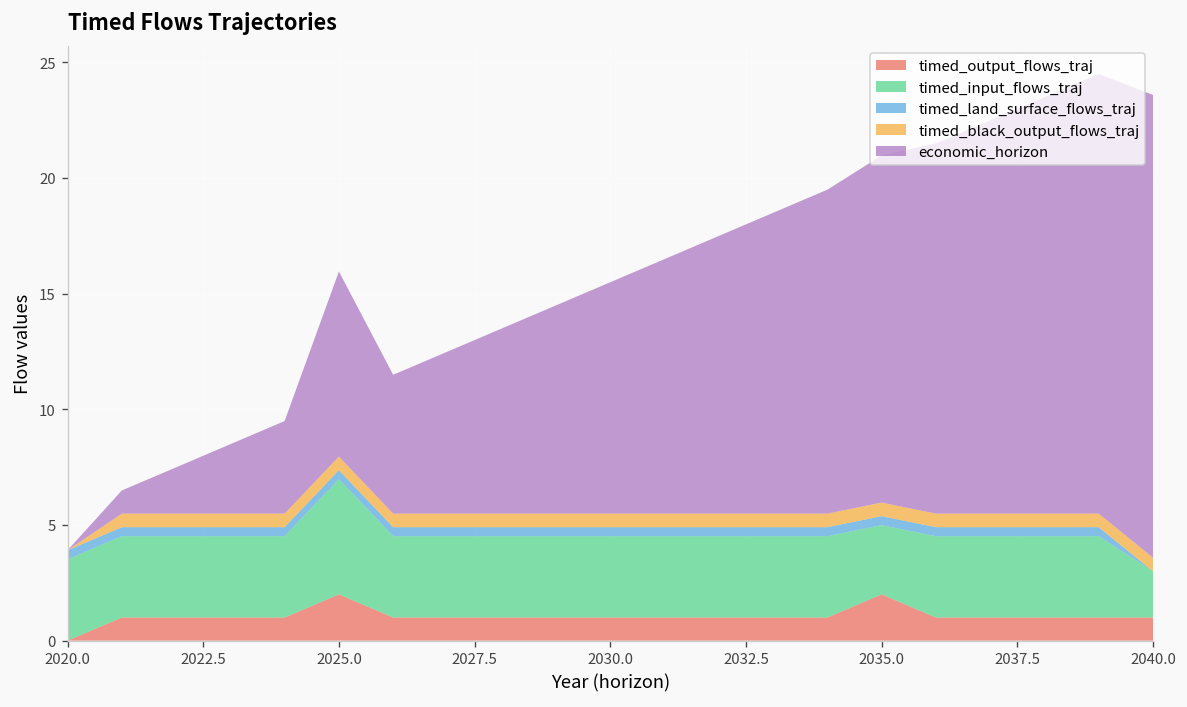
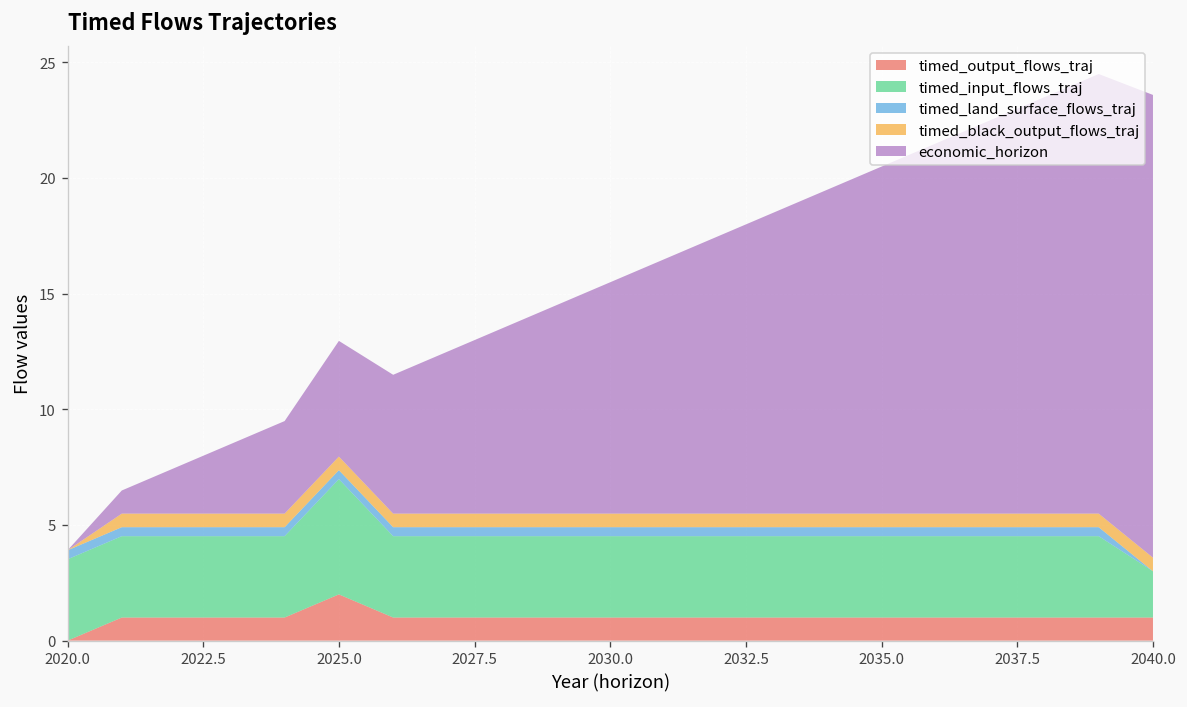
  {
    "timed_output_flows_traj": {
      "2020.0": 0,
      "2025.0": 2,
      "2030.0": 1,
-     "2035.0": 2,
+     "2035.0": 1,
      "2040.0": 1
    },
    "timed_input_flows_traj": {
      "2020.0": 3.5,
      "2025.0": 5.0,
      "2030.0": 3.5,
-     "2035.0": 3.0
+     "2035.0": 3.5
    },
    "timed_land_surface_flows_traj": {
      "2025.0": 0.4,
      "2030.0": 0.4,
      "2035.0": 0.4
    },
    "timed_black_output_flows_traj": {
      "2025.0": 0.6,
      "2030.0": 0.6,
      "2035.0": 0.6,
      "2040.0": 0.6
    },
    "economic_horizon": {
-     "2025.0": 8,
+     "2025.0": 5,
      "2030.0": 10,
      "2040.0": 20
    }
  }
